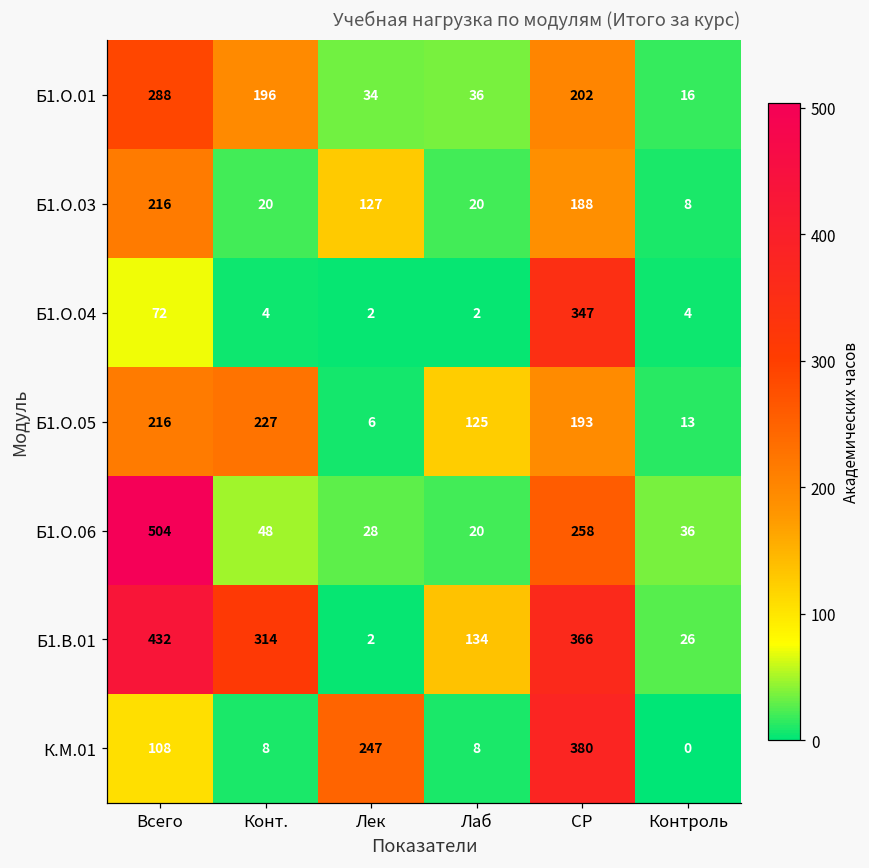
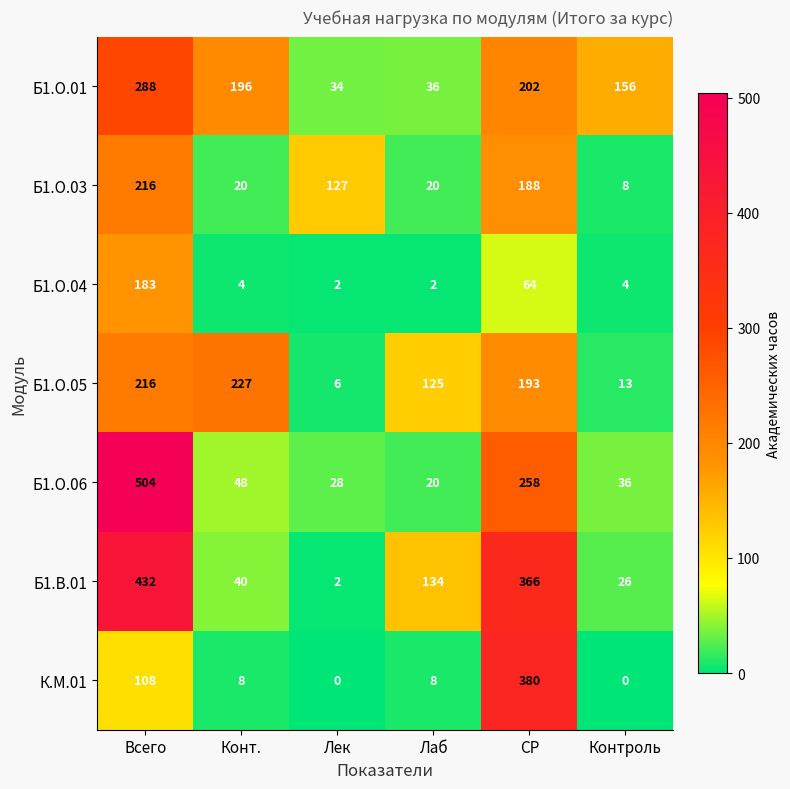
  {
    "Б1.О.01": {
      "Всего": 288,
      "Конт.": 196,
      "Лек": 34,
      "Лаб": 36,
      "СР": 202,
-     "Контроль": 16
+     "Контроль": 156
    },
    "Б1.О.03": {
      "Всего": 216,
      "Конт.": 20,
      "Лек": 127,
      "Лаб": 20,
      "СР": 188,
      "Контроль": 8
    },
    "Б1.О.04": {
-     "Всего": 72,
+     "Всего": 183,
      "Конт.": 4,
      "Лек": 2,
      "Лаб": 2,
-     "СР": 347,
+     "СР": 64,
      "Контроль": 4
    },
    "Б1.О.05": {
      "Всего": 216,
      "Конт.": 227,
      "Лек": 6,
      "Лаб": 125,
      "СР": 193,
      "Контроль": 13
    },
    "Б1.О.06": {
      "Всего": 504,
      "Конт.": 48,
      "Лек": 28,
      "Лаб": 20,
      "СР": 258,
      "Контроль": 36
    },
    "Б1.В.01": {
      "Всего": 432,
-     "Конт.": 314,
+     "Конт.": 40,
      "Лек": 2,
      "Лаб": 134,
      "СР": 366,
      "Контроль": 26
    },
    "К.М.01": {
      "Всего": 108,
      "Конт.": 8,
-     "Лек": 247,
+     "Лек": 0,
      "Лаб": 8,
      "СР": 380,
      "Контроль": 0
    }
  }
